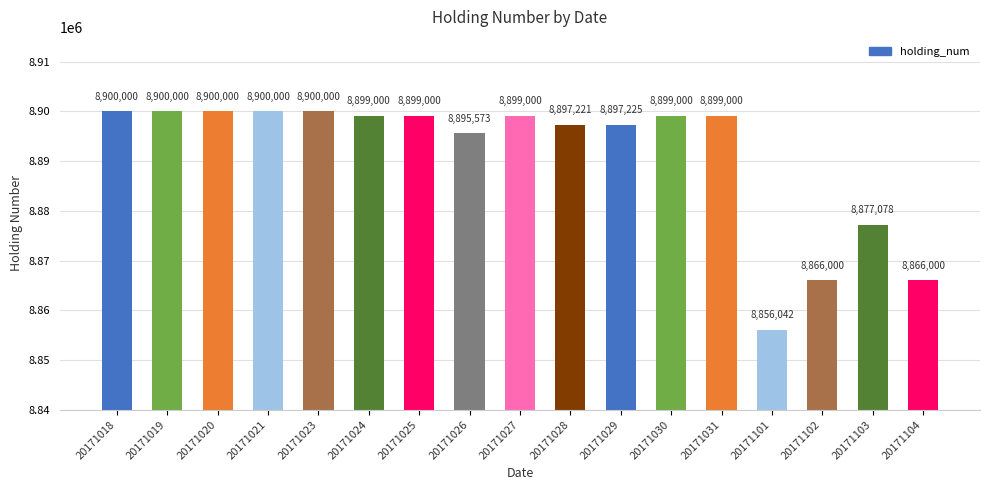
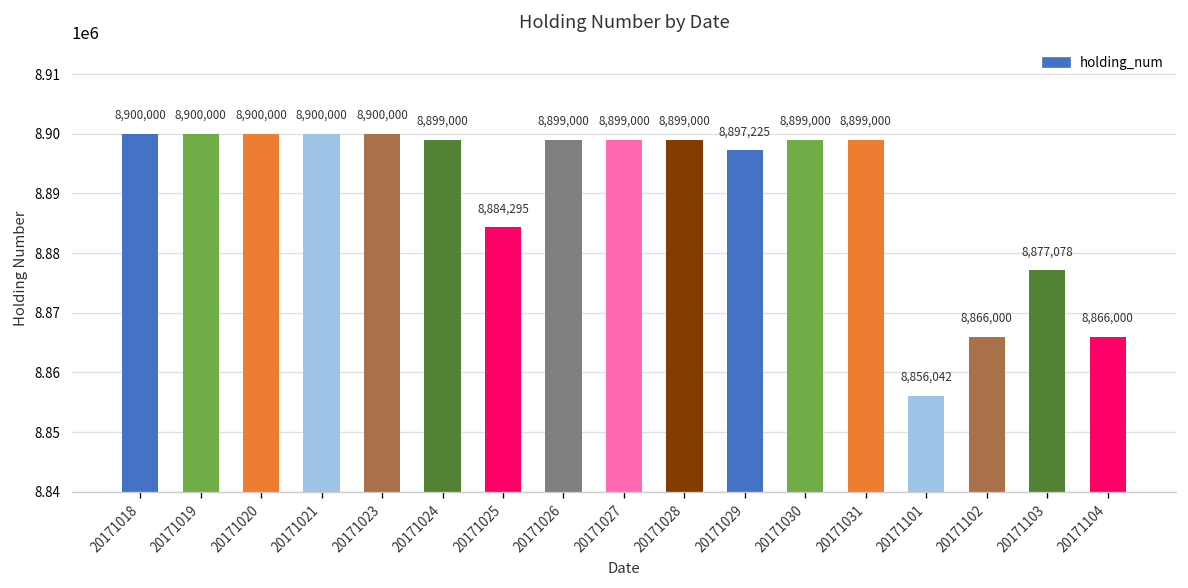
  {
    "20171018": "8,900,000",
    "20171019": "8,900,000",
    "20171020": "8,900,000",
    "20171021": "8,900,000",
    "20171023": "8,900,000",
    "20171024": "8,899,000",
-   "20171025": "8,899,000",
-   "20171026": "8,895,573",
+   "20171025": "8,884,295",
+   "20171026": "8,899,000",
    "20171027": "8,899,000",
-   "20171028": "8,897,221",
+   "20171028": "8,899,000",
    "20171029": "8,897,225",
    "20171030": "8,899,000",
    "20171031": "8,899,000",
    "20171101": "8,856,042",
    "20171102": "8,866,000",
    "20171103": "8,877,078",
    "20171104": "8,866,000"
  }
